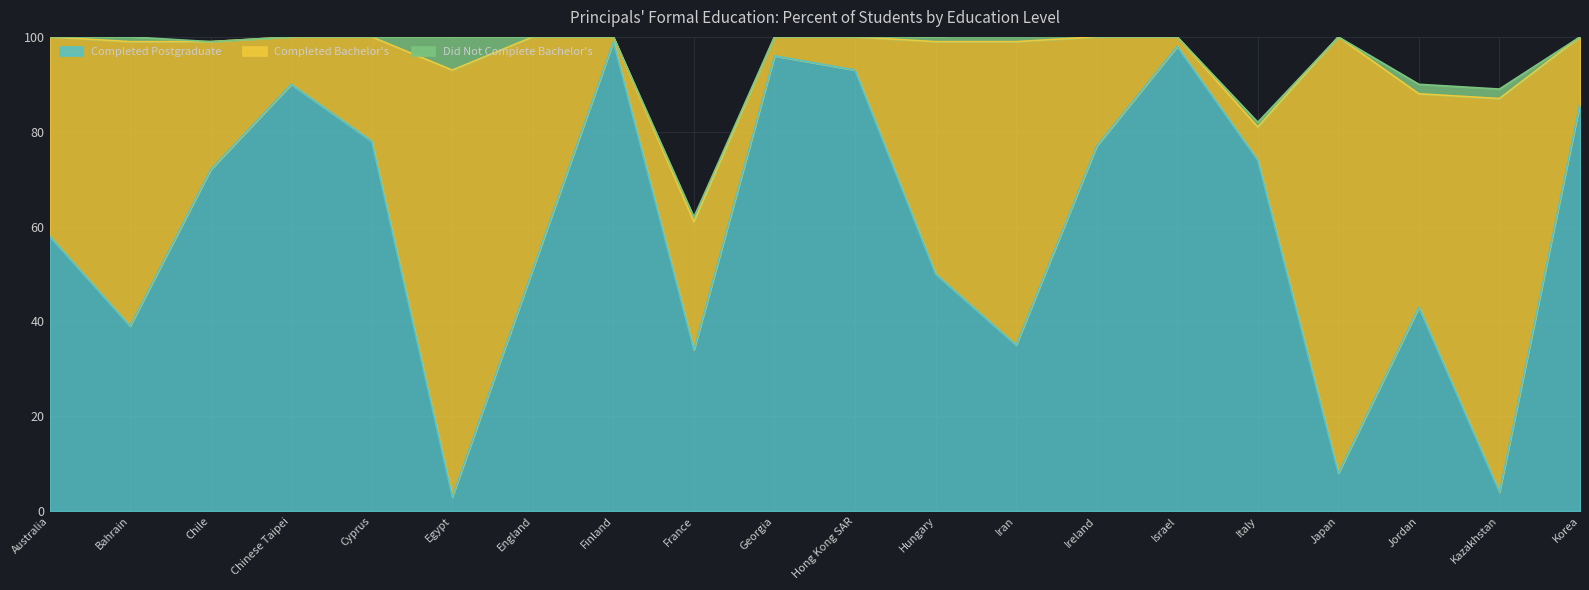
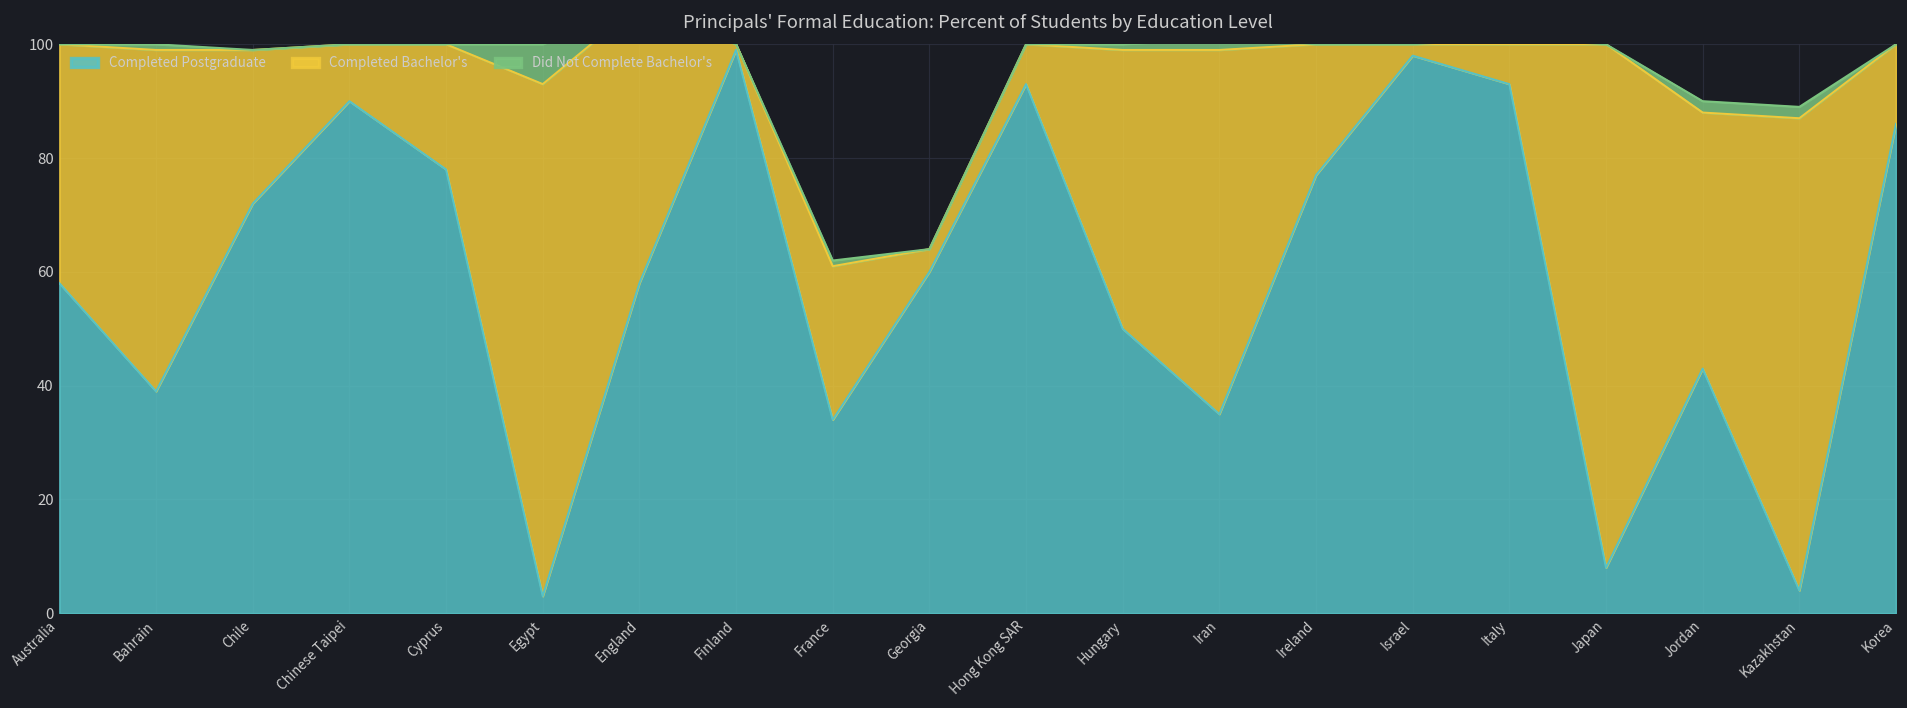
  {
    "Completed Postgraduate": {
      "Australia": 58,
      "Bahrain": 39,
      "Chile": 72,
      "Chinese Taipei": 90,
      "Cyprus": 78,
      "Egypt": 3,
-     "England": 51,
+     "England": 58,
      "Finland": 99,
      "France": 34,
-     "Georgia": 96,
+     "Georgia": 60,
      "Hong Kong SAR": 93,
      "Hungary": 50,
      "Iran": 35,
      "Ireland": 77,
      "Israel": 98,
-     "Italy": 74,
+     "Italy": 93,
      "Japan": 8,
      "Jordan": 43,
      "Kazakhstan": 4,
      "Korea": 86
    },
    "Completed Bachelor's": {
      "Bahrain": 60,
      "Egypt": 90,
      "France": 27,
      "Hungary": 49,
      "Iran": 64,
      "Italy": 7,
      "Jordan": 45,
      "Kazakhstan": 83
    },
    "Did Not Complete Bachelor's": {
      "Bahrain": 1,
      "Egypt": 7,
      "France": 1,
      "Hungary": 1,
      "Jordan": 2,
      "Kazakhstan": 2
    }
  }
